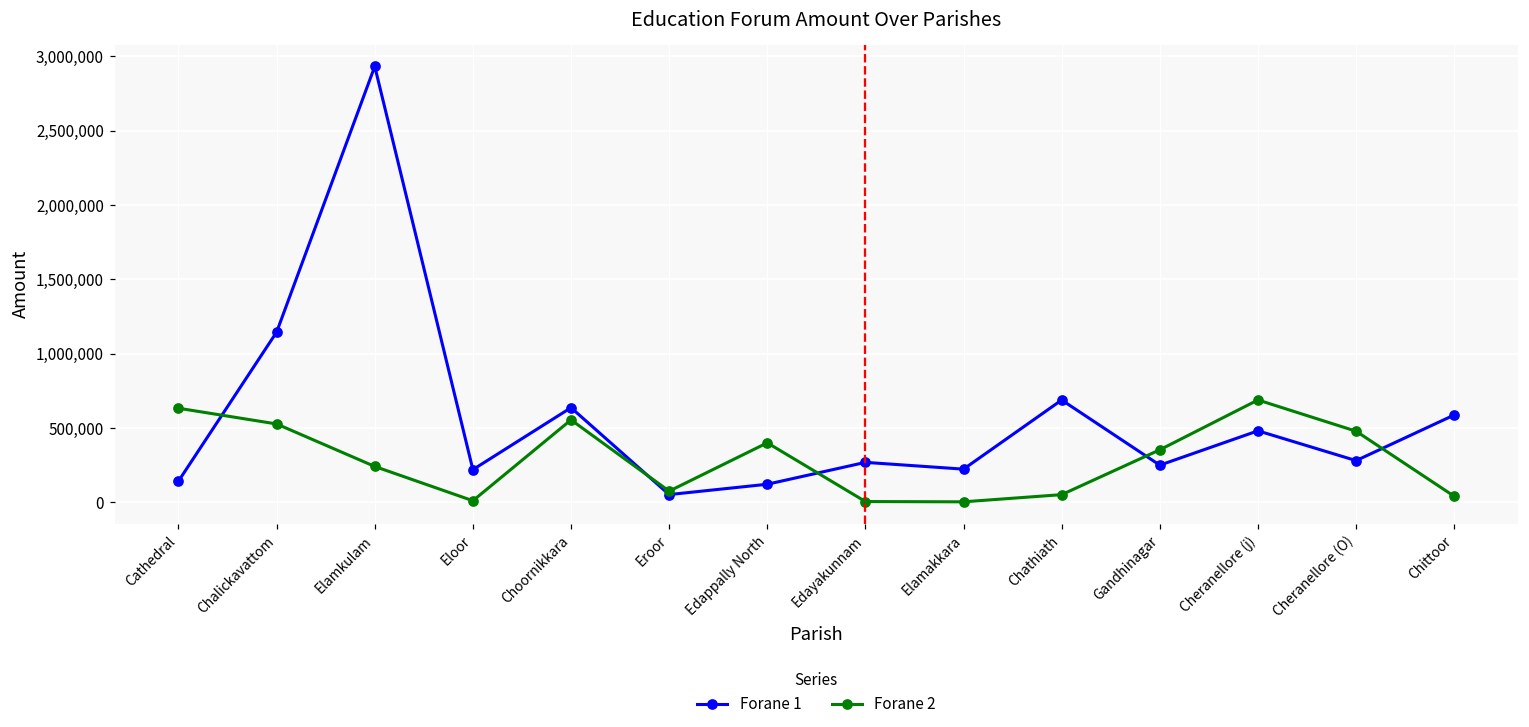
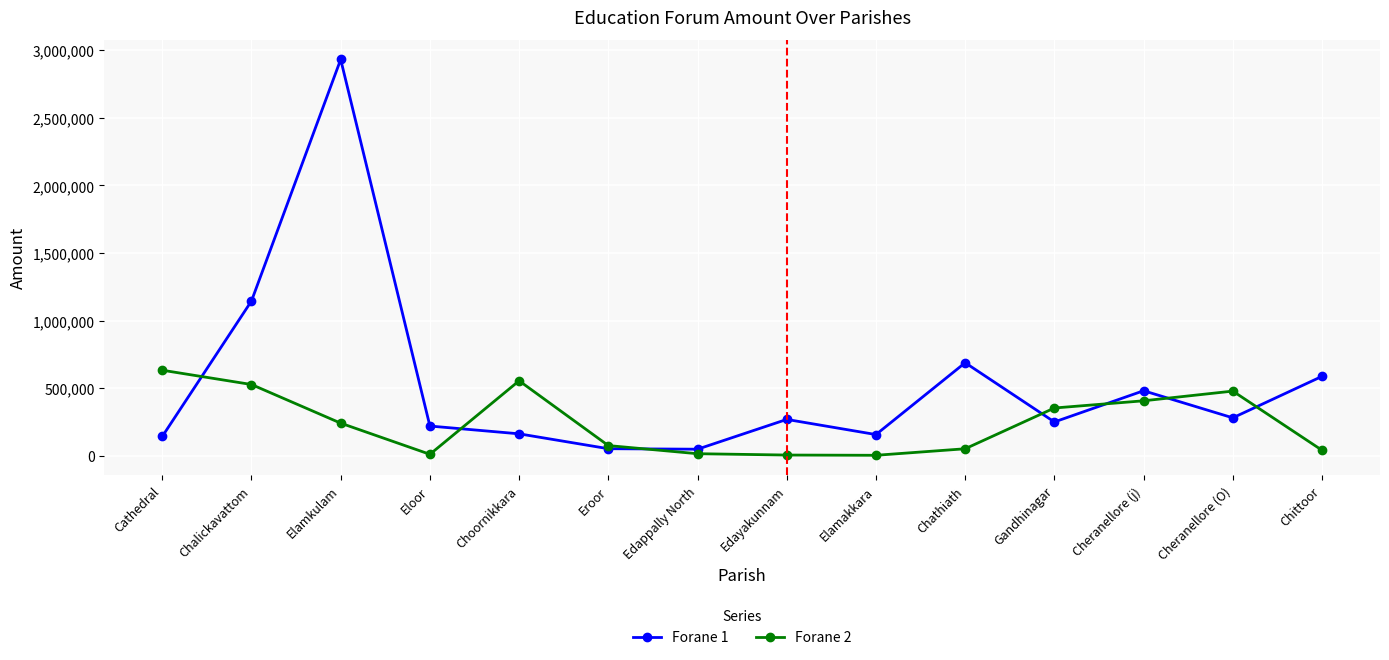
  {
    "Forane 1": {
      "Cathedral": "140,000",
      "Chalickavattom": "1,150,000",
      "Elamkulam": "2,930,000",
      "Eloor": "220,000",
-     "Choornikkara": "640,000",
+     "Choornikkara": "160,000",
      "Eroor": "50,000",
-     "Edappally North": "120,000",
+     "Edappally North": "50,000",
      "Edayakunnam": "270,000",
-     "Elamakkara": "220,000",
+     "Elamakkara": "160,000",
      "Chathiath": "690,000",
      "Gandhinagar": "250,000",
      "Cheranellore (j)": "480,000",
      "Cheranellore (O)": "280,000",
      "Chittoor": "590,000"
    },
    "Forane 2": {
      "Cathedral": "630,000",
      "Chalickavattom": "530,000",
      "Elamkulam": "240,000",
      "Eloor": "10,000",
      "Choornikkara": "560,000",
      "Eroor": "80,000",
-     "Edappally North": "400,000",
+     "Edappally North": "20,000",
      "Edayakunnam": "10,000",
      "Elamakkara": "0",
      "Chathiath": "50,000",
      "Gandhinagar": "350,000",
-     "Cheranellore (j)": "690,000",
+     "Cheranellore (j)": "410,000",
      "Cheranellore (O)": "480,000",
      "Chittoor": "40,000"
    }
  }
